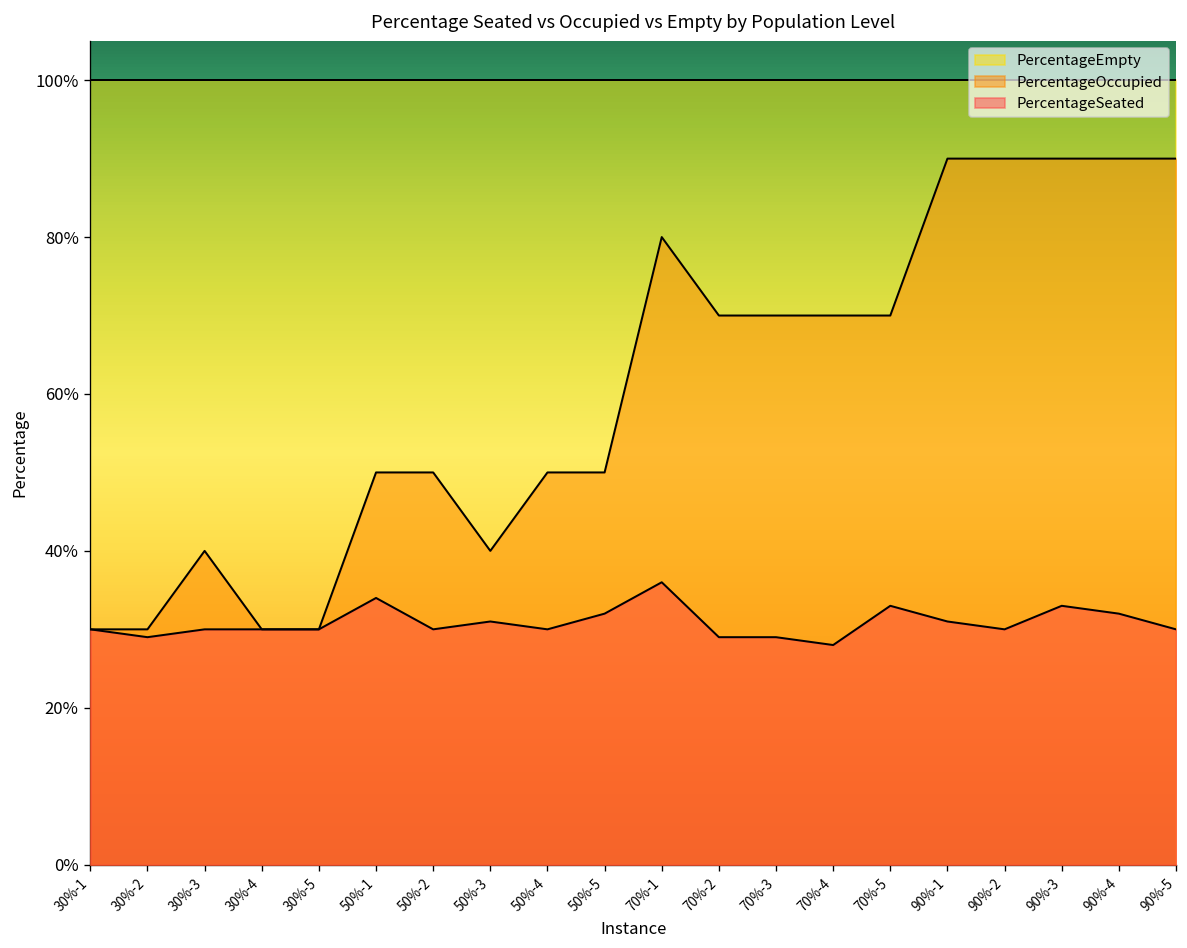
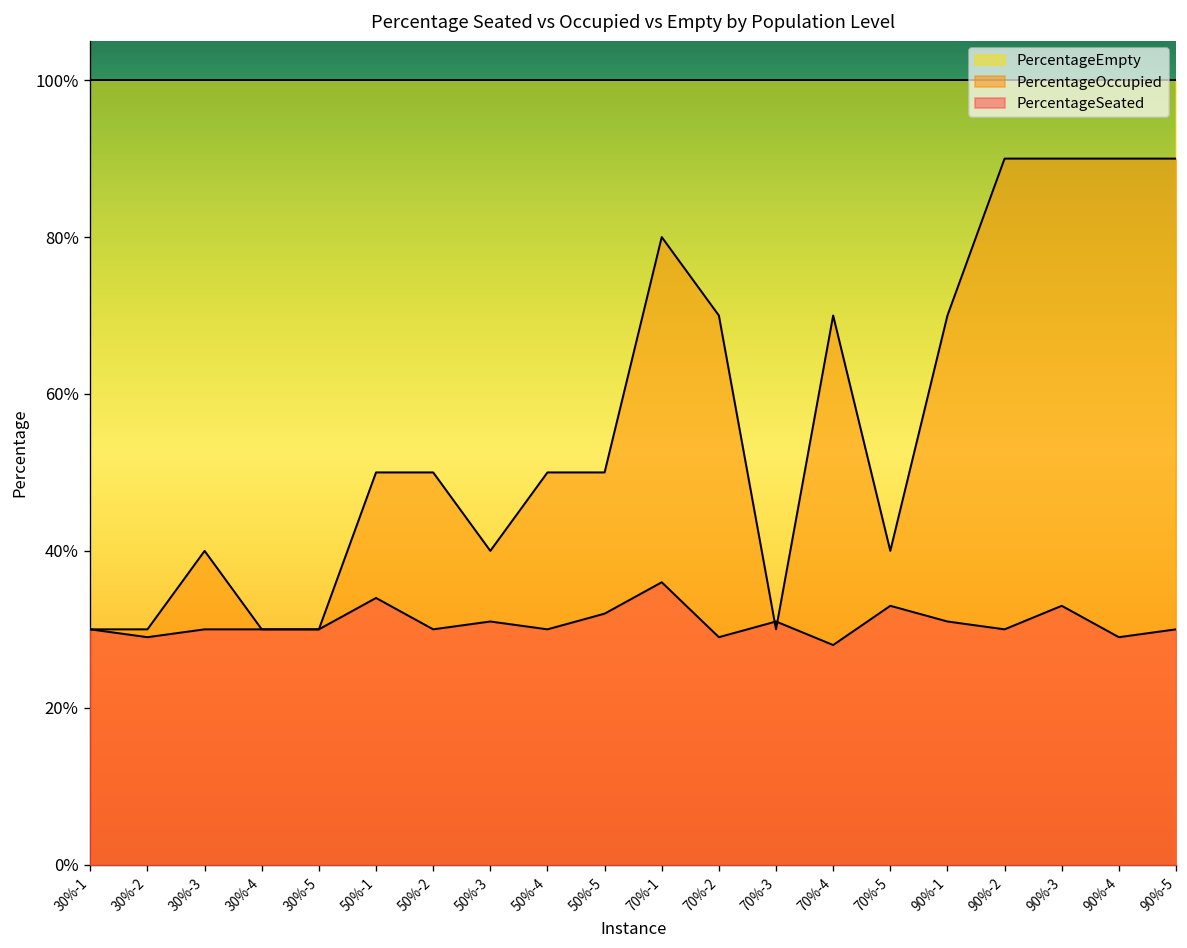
  {
    "PercentageEmpty": {
      "30%-1": "100%",
      "30%-2": "100%",
      "30%-3": "100%",
      "30%-4": "100%",
      "30%-5": "100%",
      "50%-1": "100%",
      "50%-2": "100%",
      "50%-3": "100%",
      "50%-4": "100%",
      "50%-5": "100%",
      "70%-1": "100%",
      "70%-2": "100%",
      "70%-3": "100%",
      "70%-4": "100%",
      "70%-5": "100%",
      "90%-1": "100%",
      "90%-5": "100%"
    },
    "PercentageOccupied": {
      "30%-2": "30%",
      "30%-3": "40%",
      "50%-1": "50%",
      "50%-2": "50%",
      "50%-3": "40%",
      "50%-4": "50%",
      "50%-5": "50%",
      "70%-1": "80%",
      "70%-2": "70%",
-     "70%-3": "70%",
+     "70%-3": "30%",
      "70%-4": "70%",
-     "70%-5": "70%",
-     "90%-1": "90%",
+     "70%-5": "40%",
+     "90%-1": "70%",
      "90%-2": "90%",
      "90%-3": "90%",
      "90%-4": "90%",
      "90%-5": "90%"
    },
    "PercentageSeated": {
      "30%-2": "29%",
      "30%-3": "30%",
      "50%-1": "34%",
      "50%-2": "30%",
      "50%-3": "31%",
      "50%-4": "30%",
      "50%-5": "32%",
      "70%-1": "36%",
      "70%-2": "29%",
-     "70%-3": "29%",
+     "70%-3": "31%",
      "70%-4": "28%",
      "70%-5": "33%",
      "90%-1": "31%",
      "90%-2": "30%",
      "90%-3": "33%",
-     "90%-4": "32%",
+     "90%-4": "29%",
      "90%-5": "30%"
    }
  }
